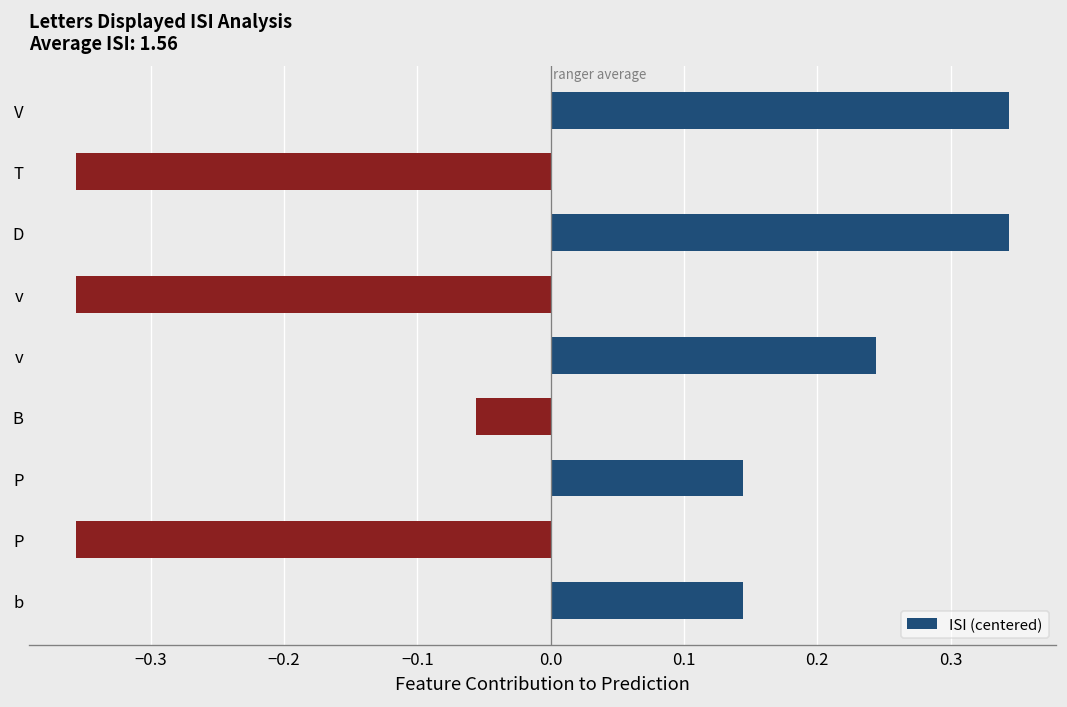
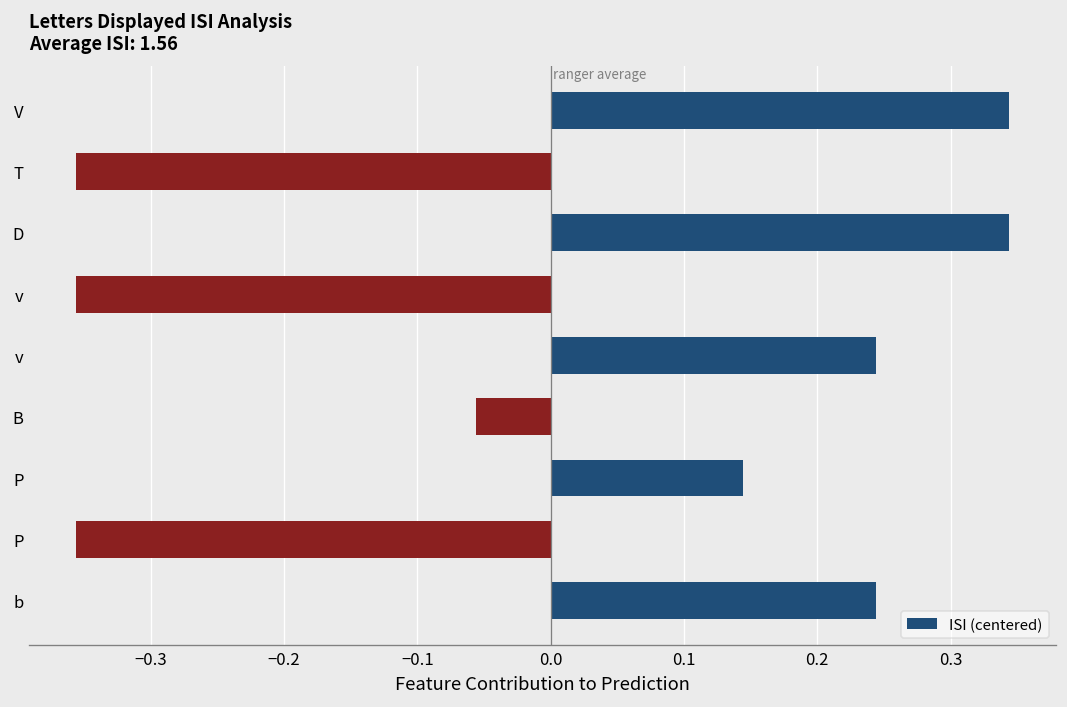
  {
    "V": 0.344,
    "T": -0.356,
    "D": 0.344,
    "B": -0.056,
-   "b": 0.144
+   "b": 0.244
  }
